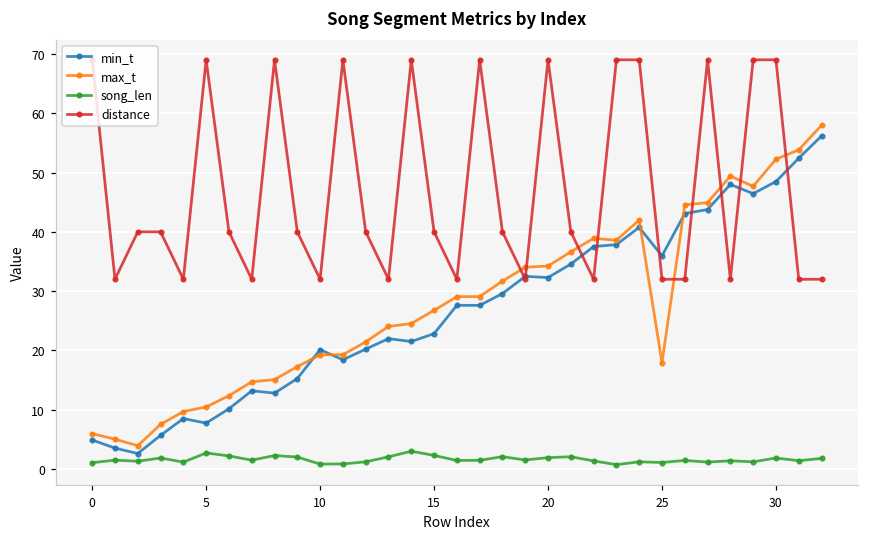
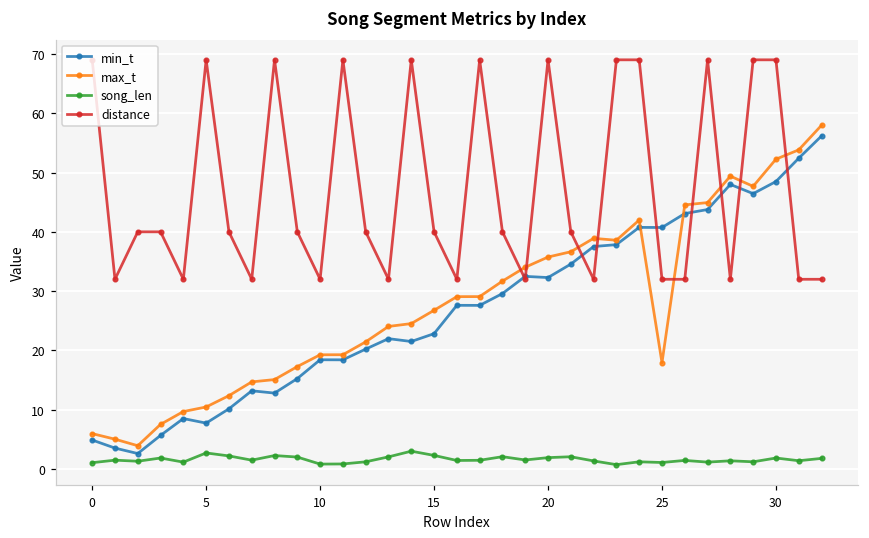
  {
    "min_t": {
      "0": 5,
      "5": 8,
-     "10": 20,
+     "10": 18,
      "15": 23,
      "20": 32,
-     "25": 36,
+     "25": 41,
      "30": 48
    },
    "max_t": {
      "0": 6,
      "5": 10,
      "10": 19,
      "15": 27,
-     "20": 34,
+     "20": 36,
      "25": 18,
      "30": 52
    },
    "song_len": {
      "0": 1,
      "5": 3,
      "10": 1,
      "15": 2,
      "20": 2,
      "25": 1,
      "30": 2
    },
    "distance": {
      "5": 69,
      "10": 32,
      "15": 40,
      "20": 69,
      "25": 32,
      "30": 69
    }
  }
